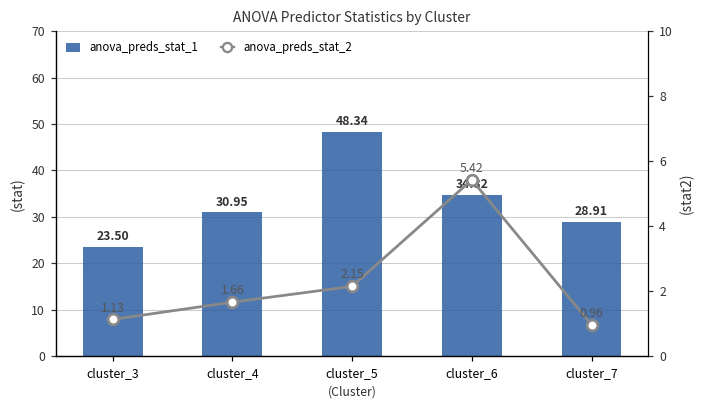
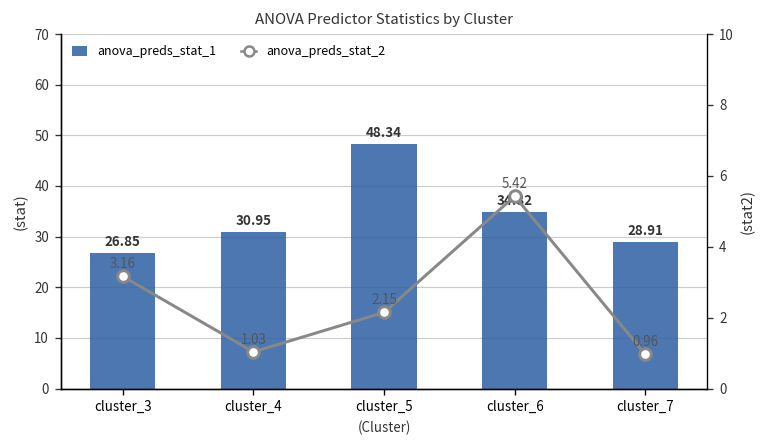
  {
    "anova_preds_stat_1": {
-     "cluster_3": 23.50,
+     "cluster_3": 26.85,
      "cluster_4": 30.95,
      "cluster_5": 48.34,
      "cluster_7": 28.91
    },
    "anova_preds_stat_2": {
-     "cluster_3": 1.13,
-     "cluster_4": 1.66,
+     "cluster_3": 3.16,
+     "cluster_4": 1.03,
      "cluster_5": 2.15,
      "cluster_6": 5.42,
      "cluster_7": 0.96
    }
  }
